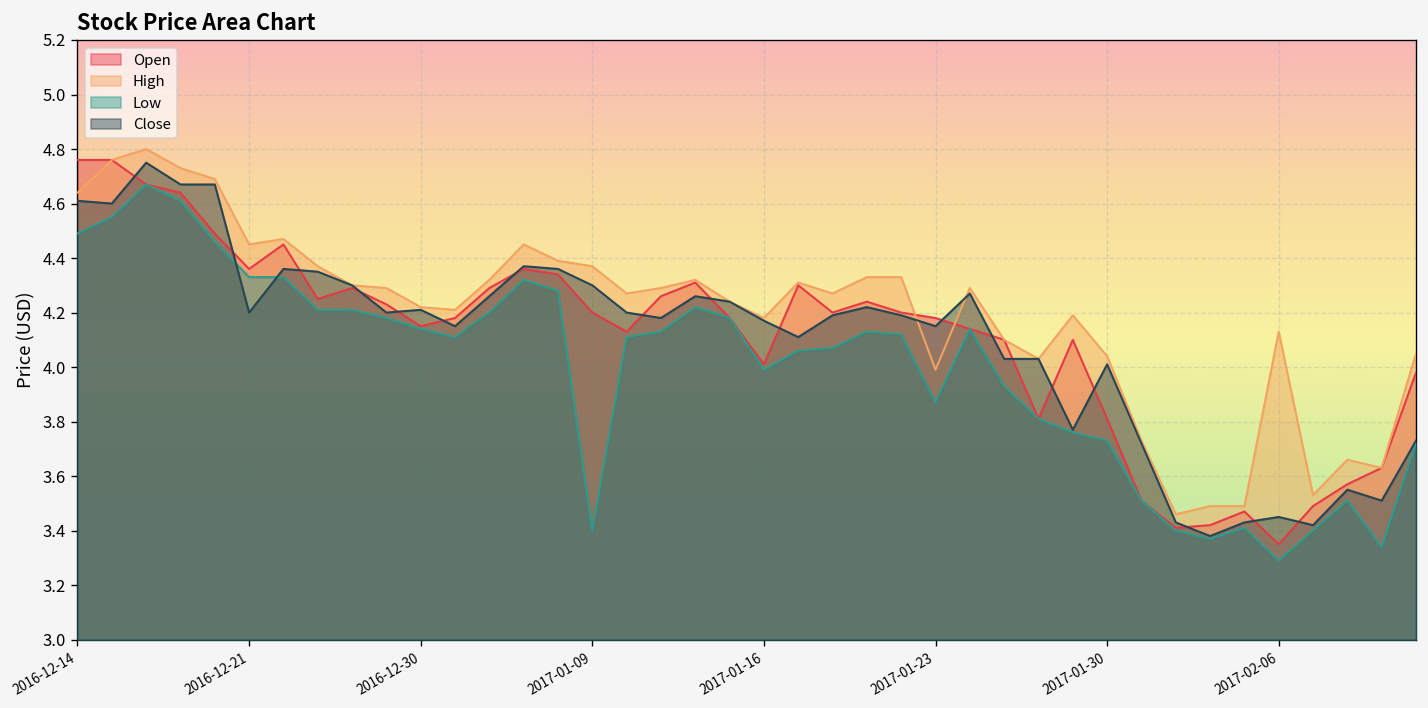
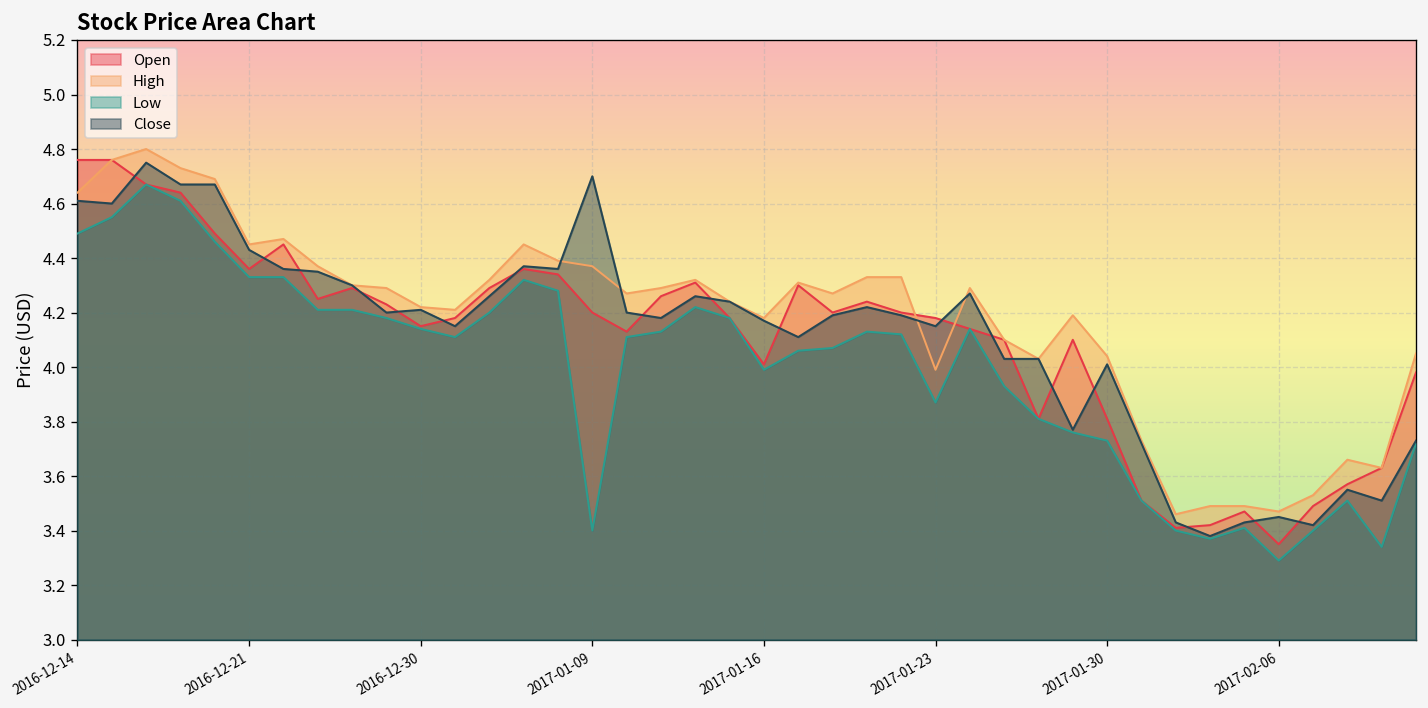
  {
    "Open": {
      "2016-12-14": 4.76,
      "2016-12-21": 4.36,
      "2017-01-09": 4.20,
      "2017-01-16": 4.01,
      "2017-01-23": 4.18,
      "2017-01-30": 3.81,
      "2017-02-06": 3.35
    },
    "High": {
      "2016-12-14": 4.64,
      "2016-12-21": 4.45,
      "2017-01-09": 4.37,
      "2017-01-23": 3.99,
      "2017-01-30": 4.04,
-     "2017-02-06": 4.13
+     "2017-02-06": 3.47
    },
    "Low": {
      "2016-12-14": 4.49,
      "2016-12-21": 4.33,
      "2017-01-09": 3.40,
      "2017-01-16": 3.99,
      "2017-01-23": 3.87,
      "2017-01-30": 3.73,
      "2017-02-06": 3.29
    },
    "Close": {
      "2016-12-14": 4.61,
-     "2016-12-21": 4.20,
-     "2017-01-09": 4.3,
+     "2016-12-21": 4.43,
+     "2017-01-09": 4.7,
      "2017-01-23": 4.15,
      "2017-01-30": 4.01,
      "2017-02-06": 3.45
    }
  }
